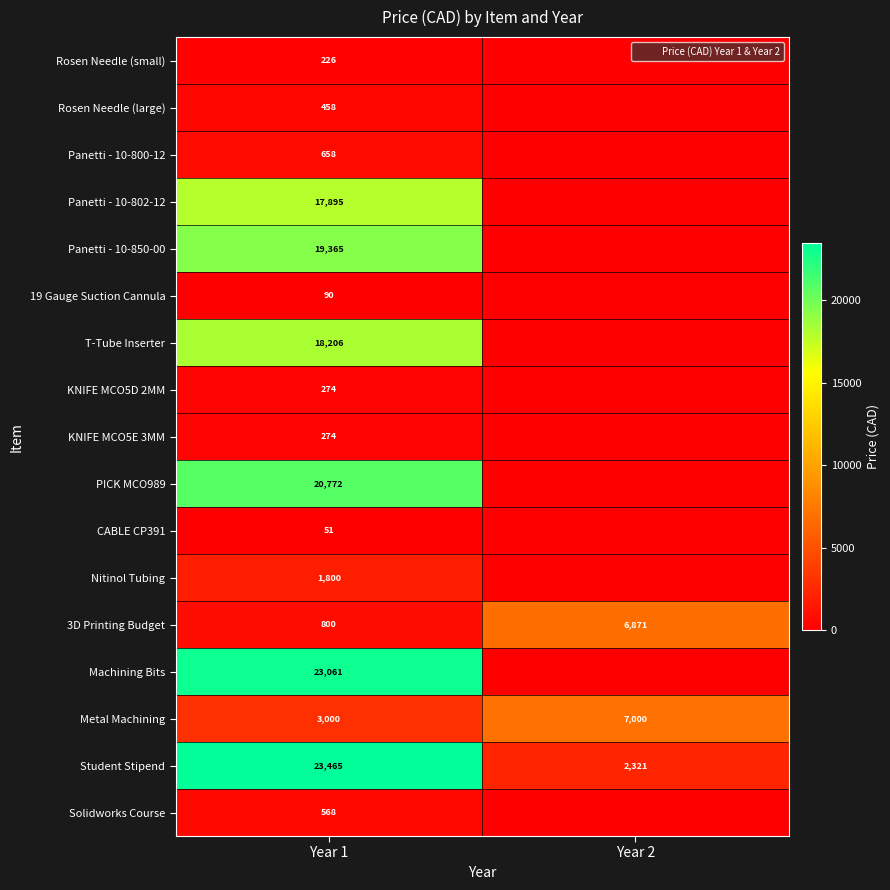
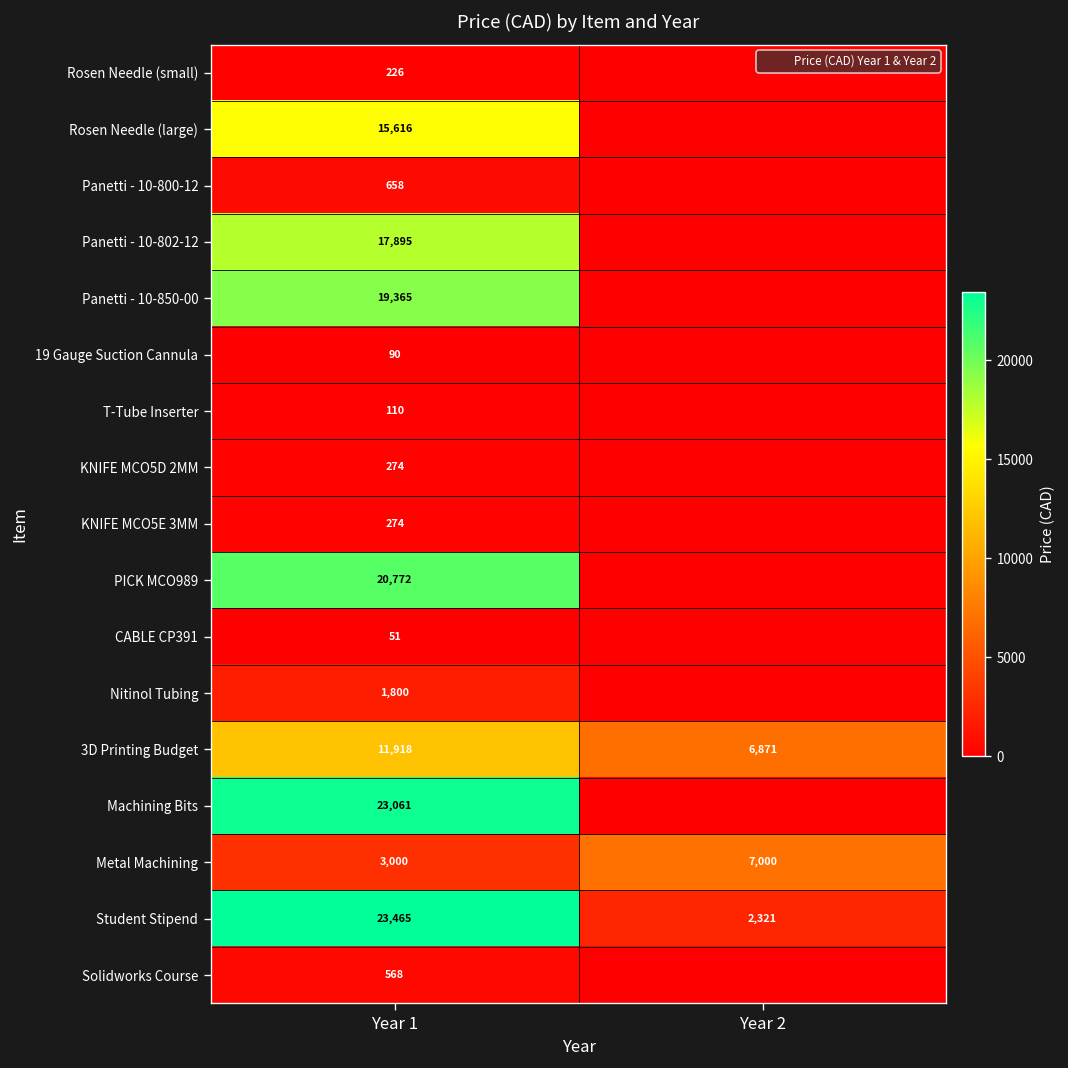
  {
    "Rosen Needle (small)": {
      "Year 1": "226"
    },
    "Rosen Needle (large)": {
-     "Year 1": "458"
+     "Year 1": "15,616"
    },
    "Panetti - 10-800-12": {
      "Year 1": "658"
    },
    "Panetti - 10-802-12": {
      "Year 1": "17,895"
    },
    "Panetti - 10-850-00": {
      "Year 1": "19,365"
    },
    "19 Gauge Suction Cannula": {
      "Year 1": "90"
    },
    "T-Tube Inserter": {
-     "Year 1": "18,206"
+     "Year 1": "110"
    },
    "KNIFE MCO5D 2MM": {
      "Year 1": "274"
    },
    "KNIFE MCO5E 3MM": {
      "Year 1": "274"
    },
    "PICK MCO989": {
      "Year 1": "20,772"
    },
    "CABLE CP391": {
      "Year 1": "51"
    },
    "Nitinol Tubing": {
      "Year 1": "1,800"
    },
    "3D Printing Budget": {
-     "Year 1": "800",
+     "Year 1": "11,918",
      "Year 2": "6,871"
    },
    "Machining Bits": {
      "Year 1": "23,061"
    },
    "Metal Machining": {
      "Year 1": "3,000",
      "Year 2": "7,000"
    },
    "Student Stipend": {
      "Year 1": "23,465",
      "Year 2": "2,321"
    },
    "Solidworks Course": {
      "Year 1": "568"
    }
  }
